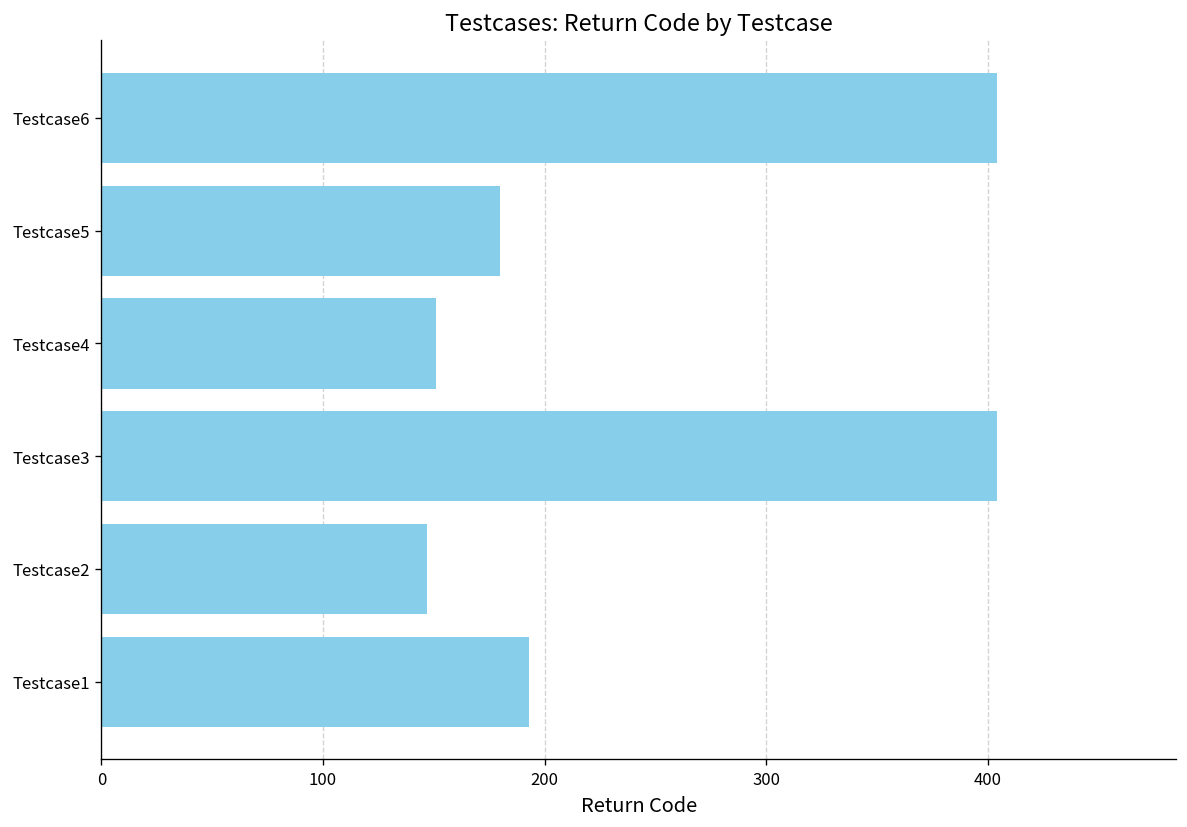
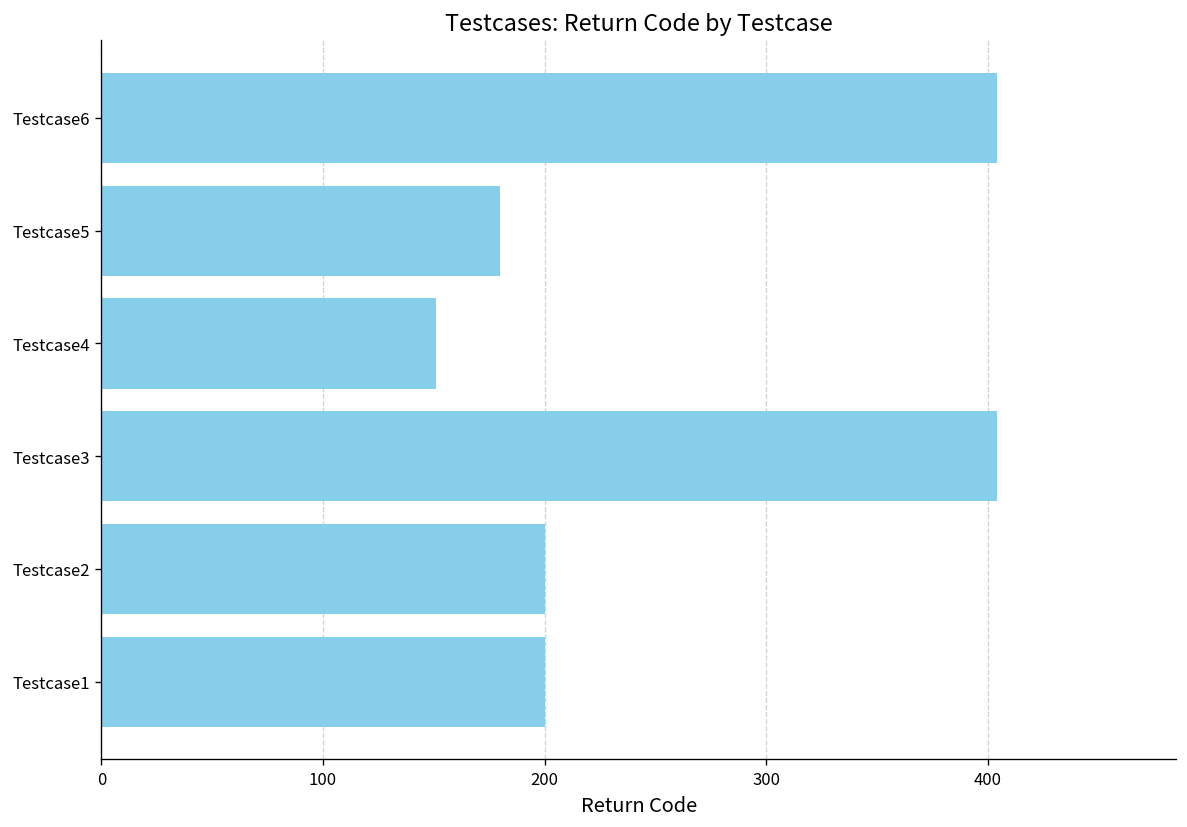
  {
    "Testcase6": 404,
    "Testcase5": 180,
    "Testcase4": 151,
    "Testcase3": 404,
-   "Testcase2": 147,
-   "Testcase1": 193
+   "Testcase2": 200,
+   "Testcase1": 200
  }
